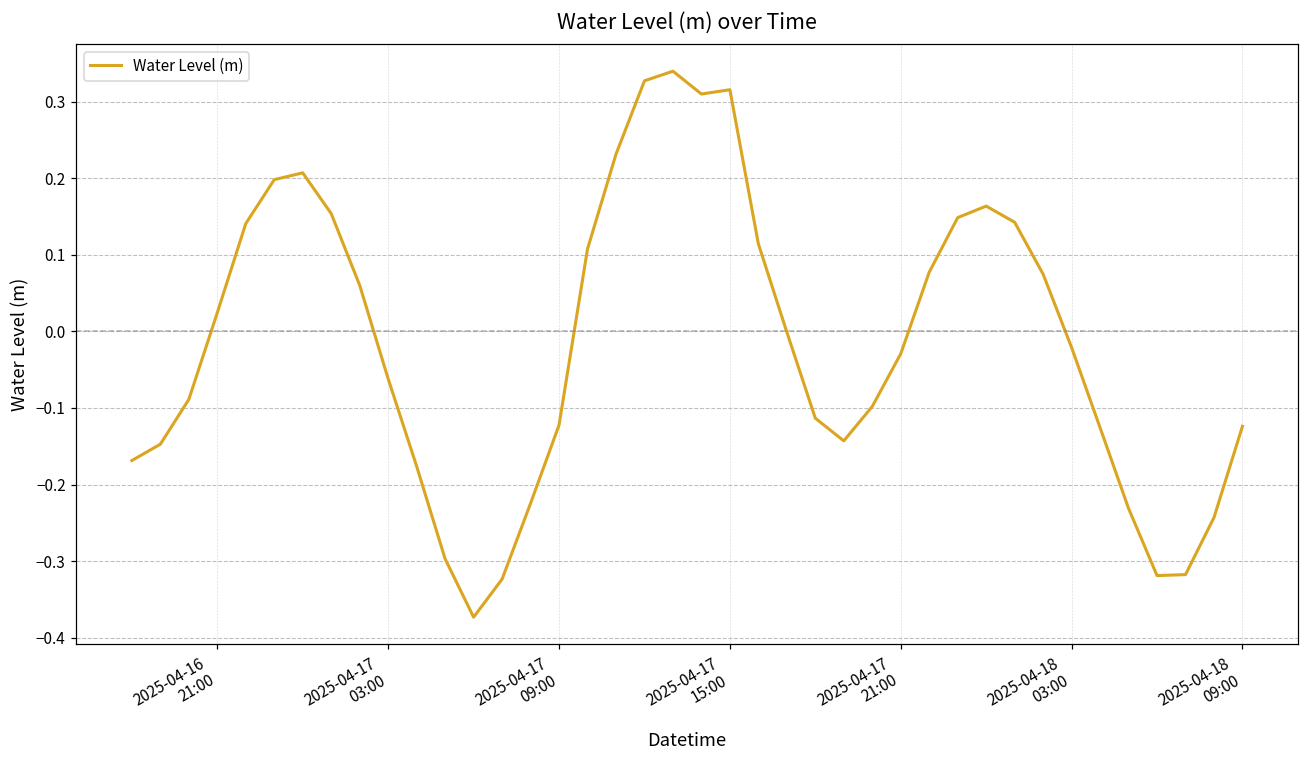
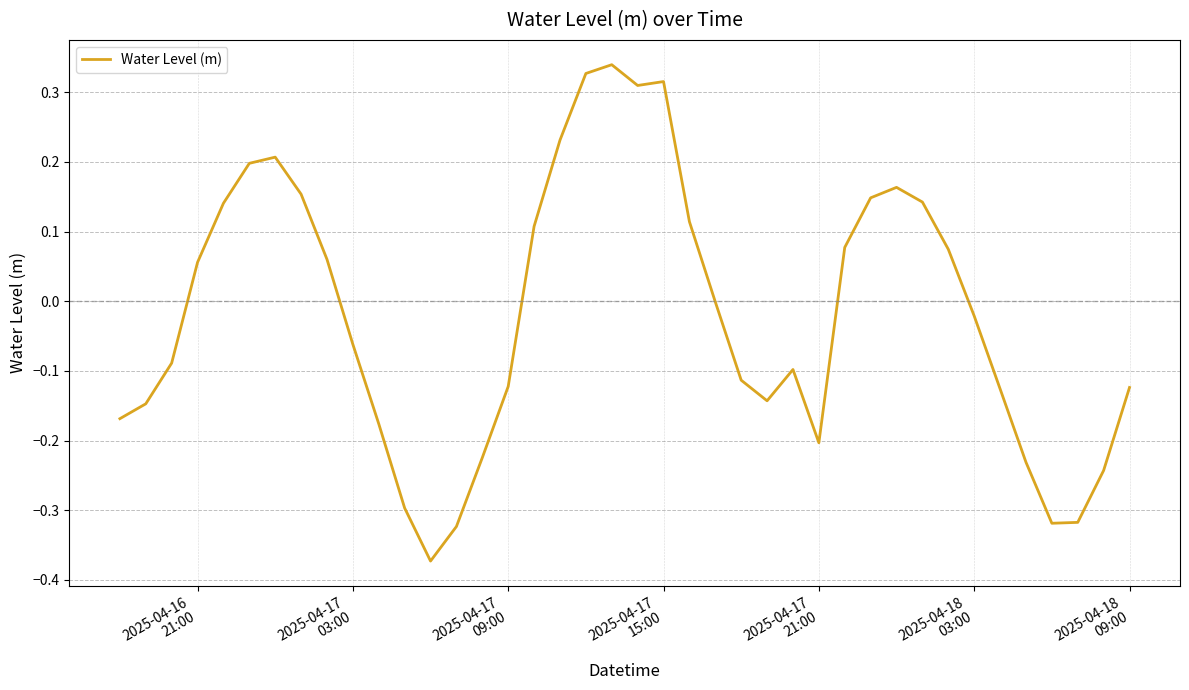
  {
-   "2025-04-16 21:00": 0.02,
+   "2025-04-16 21:00": 0.06,
    "2025-04-17 03:00": -0.06,
    "2025-04-17 09:00": -0.12,
    "2025-04-17 15:00": 0.32,
-   "2025-04-17 21:00": -0.03,
+   "2025-04-17 21:00": -0.20,
    "2025-04-18 03:00": -0.02,
    "2025-04-18 09:00": -0.12
  }
